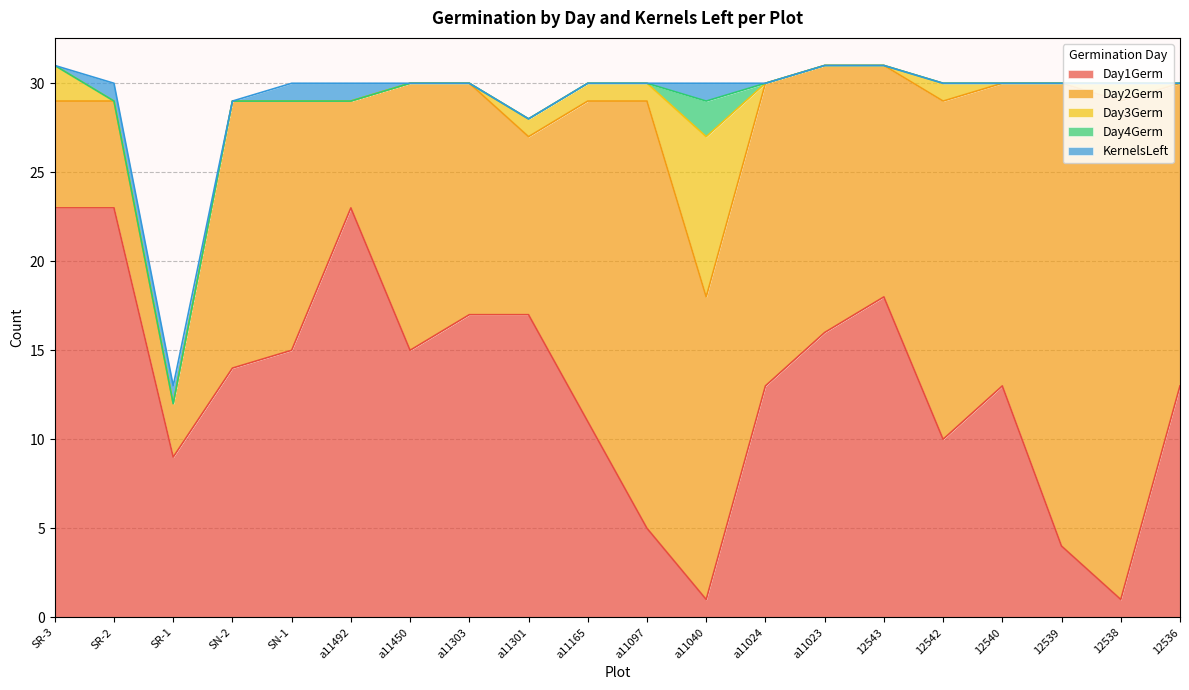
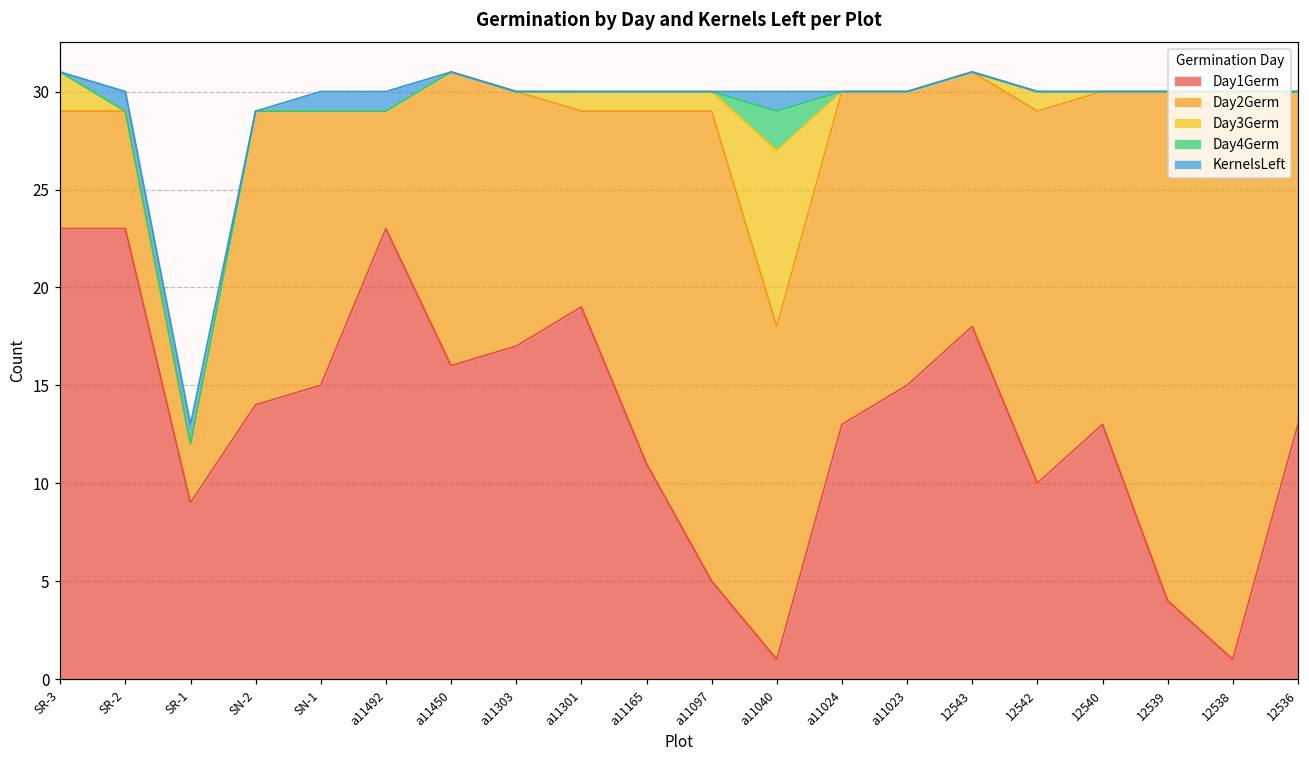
  {
    "Day1Germ": {
      "SR-3": 23,
      "SR-2": 23,
      "SR-1": 9,
      "SN-2": 14,
      "SN-1": 15,
      "a11492": 23,
-     "a11450": 15,
+     "a11450": 16,
      "a11303": 17,
-     "a11301": 17,
+     "a11301": 19,
      "a11165": 11,
      "a11097": 5,
      "a11040": 1,
      "a11024": 13,
-     "a11023": 16,
+     "a11023": 15,
      "12543": 18,
      "12542": 10,
      "12540": 13,
      "12539": 4,
      "12538": 1,
      "12536": 13
    },
    "Day4Germ": {
      "a11040": 2
    },
    "KernelsLeft": {
      "SR-2": 1,
      "SR-1": 1,
      "SN-1": 1,
      "a11492": 1,
      "a11040": 1
    }
  }
